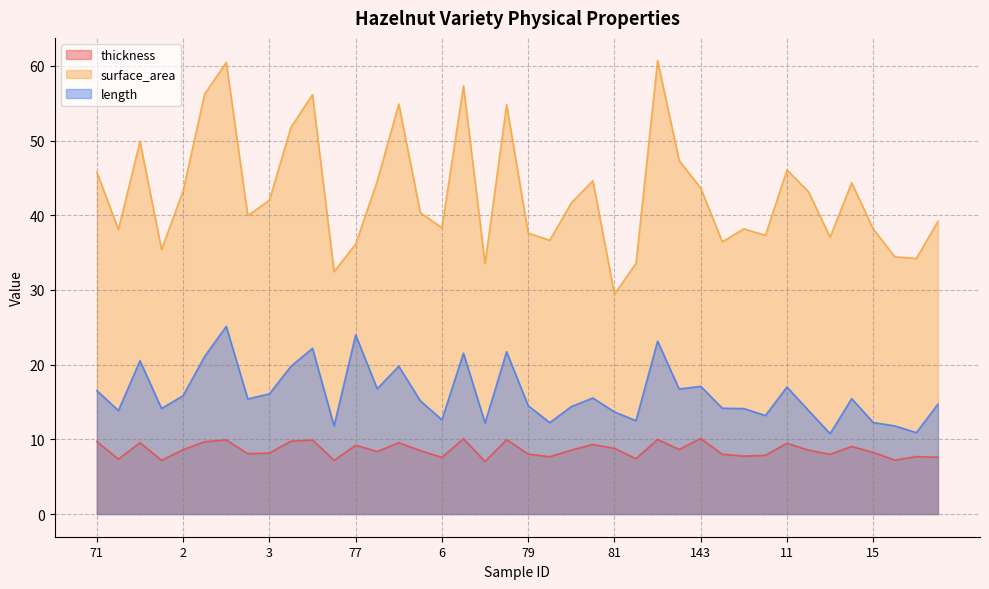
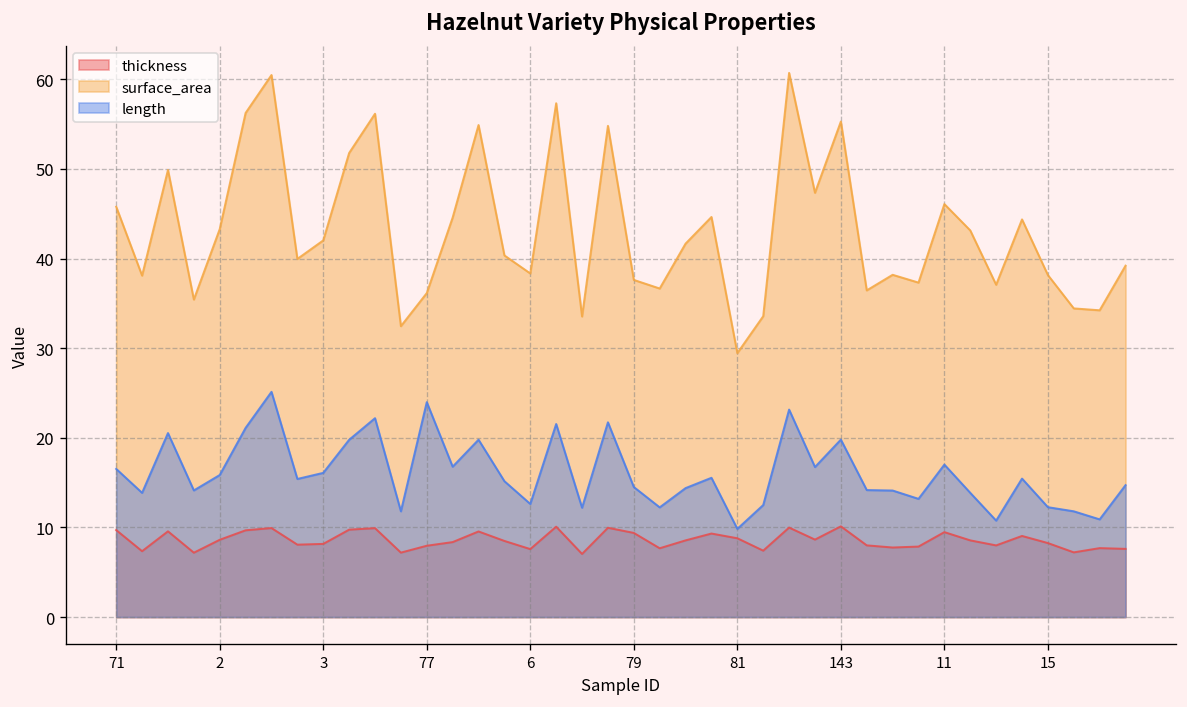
  {
    "thickness": {
      "71": 10,
-     "77": 9,
-     "79": 8,
+     "77": 8,
+     "79": 9,
      "81": 9,
      "143": 10
    },
    "surface_area": {
      "71": 46,
      "77": 36,
      "79": 38,
      "81": 29,
-     "143": 44
+     "143": 55
    },
    "length": {
      "71": 17,
      "77": 24,
      "79": 15,
-     "81": 14,
-     "143": 17
+     "81": 10,
+     "143": 20
    }
  }
